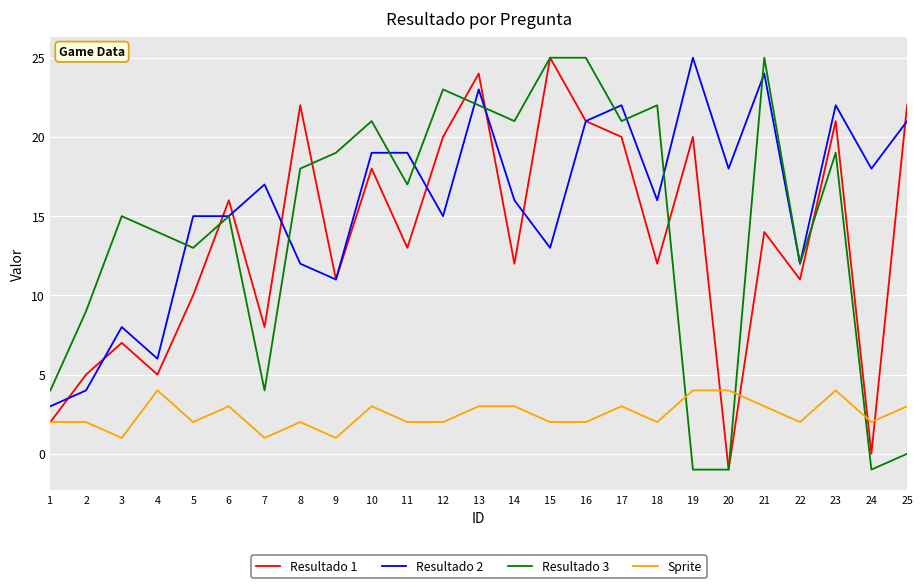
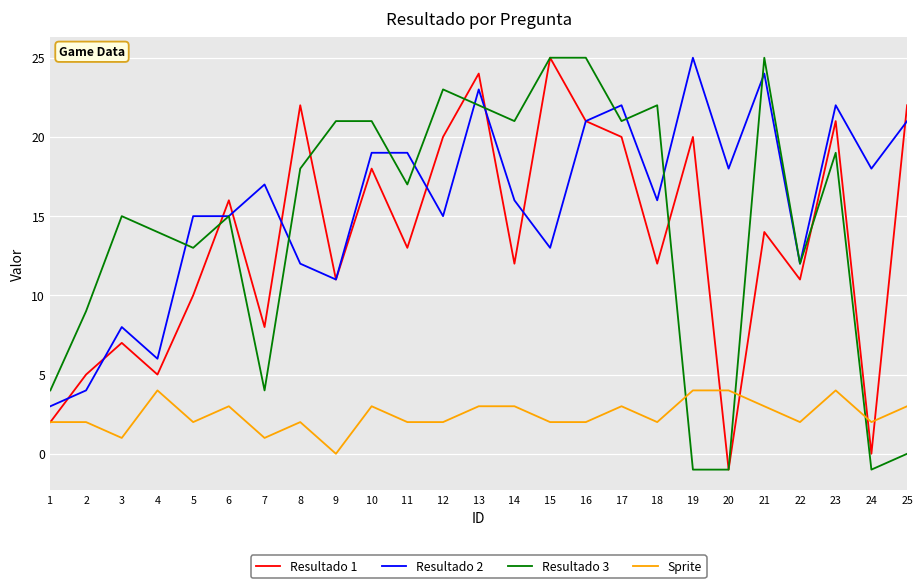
  {
    "Resultado 1": {
      "2": 5,
      "3": 7,
      "4": 5,
      "5": 10,
      "6": 16,
      "7": 8,
      "8": 22,
      "10": 18,
      "11": 13,
      "12": 20,
      "13": 24,
      "14": 12,
      "17": 20,
      "18": 12,
      "19": 20,
      "21": 14,
      "22": 11,
      "23": 21,
      "24": 0,
      "25": 22
    },
    "Resultado 2": {
      "1": 3,
      "2": 4,
      "3": 8,
      "4": 6,
      "5": 15,
      "7": 17,
      "8": 12,
      "10": 19,
      "11": 19,
      "12": 15,
      "13": 23,
      "14": 16,
      "15": 13,
      "17": 22,
      "18": 16,
      "19": 25,
      "20": 18,
      "21": 24,
      "23": 22,
      "24": 18,
      "25": 21
    },
    "Resultado 3": {
      "1": 4,
      "2": 9,
      "3": 15,
      "4": 14,
      "5": 13,
      "7": 4,
      "8": 18,
-     "9": 19,
+     "9": 21,
      "10": 21,
      "11": 17,
      "12": 23,
      "13": 22,
      "14": 21,
      "16": 25,
      "17": 21,
      "18": 22,
      "19": -1,
      "21": 25,
      "23": 19,
      "24": -1,
      "25": 0
    },
    "Sprite": {
      "2": 2,
      "3": 1,
      "4": 4,
      "5": 2,
      "6": 3,
      "7": 1,
      "8": 2,
-     "9": 1,
+     "9": 0,
      "10": 3,
      "11": 2,
      "12": 2,
      "13": 3,
      "14": 3,
      "15": 2,
      "16": 2,
      "17": 3,
      "18": 2,
      "19": 4,
      "20": 4,
      "21": 3,
      "22": 2,
      "23": 4,
      "24": 2,
      "25": 3
    }
  }
